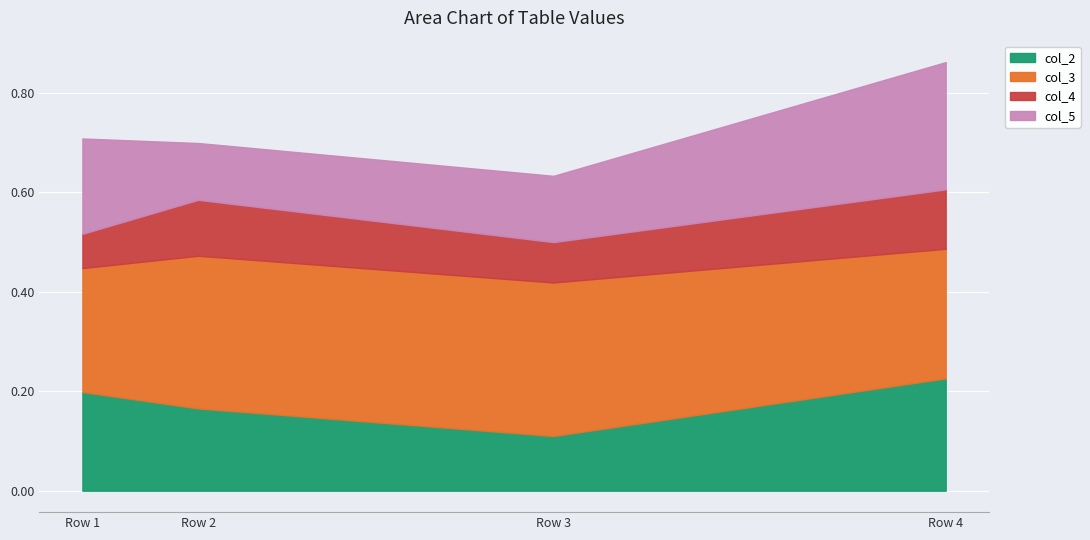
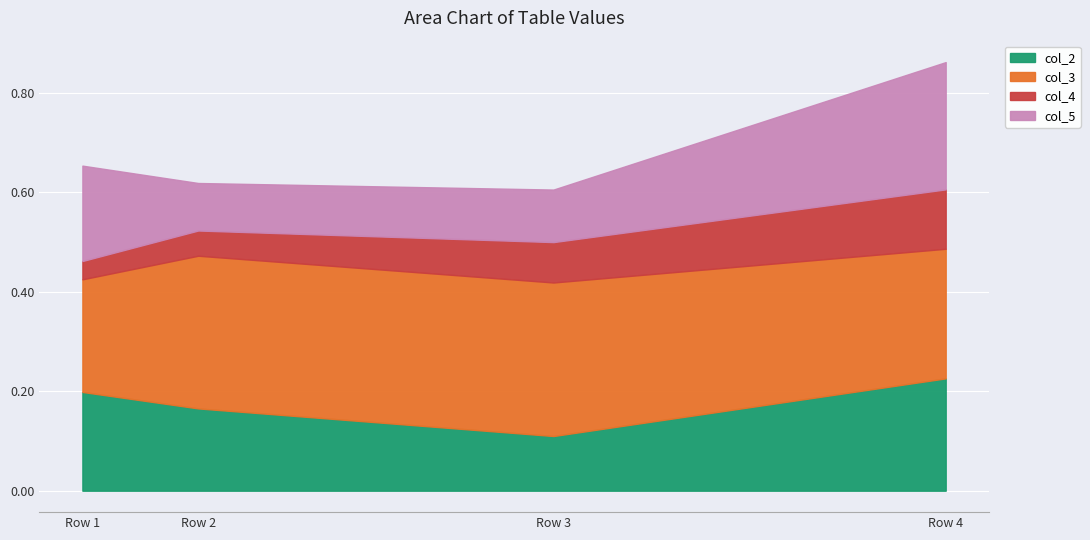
  {
    "col_2": {
      "Row 1": 0.20,
      "Row 2": 0.17,
      "Row 3": 0.11,
      "Row 4": 0.23
    },
    "col_3": {
-     "Row 1": 0.25,
+     "Row 1": 0.23,
      "Row 2": 0.31,
      "Row 3": 0.31,
      "Row 4": 0.26
    },
    "col_4": {
-     "Row 1": 0.07,
-     "Row 2": 0.11,
+     "Row 1": 0.04,
+     "Row 2": 0.05,
      "Row 3": 0.08,
      "Row 4": 0.12
    },
    "col_5": {
      "Row 1": 0.19,
-     "Row 2": 0.11,
-     "Row 3": 0.13,
+     "Row 2": 0.10,
+     "Row 3": 0.11,
      "Row 4": 0.26
    }
  }
